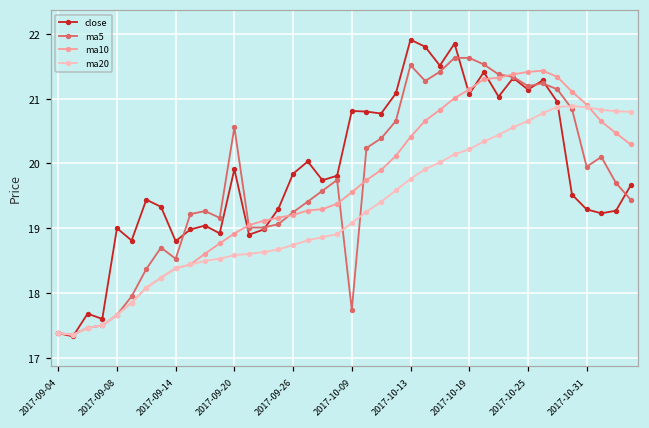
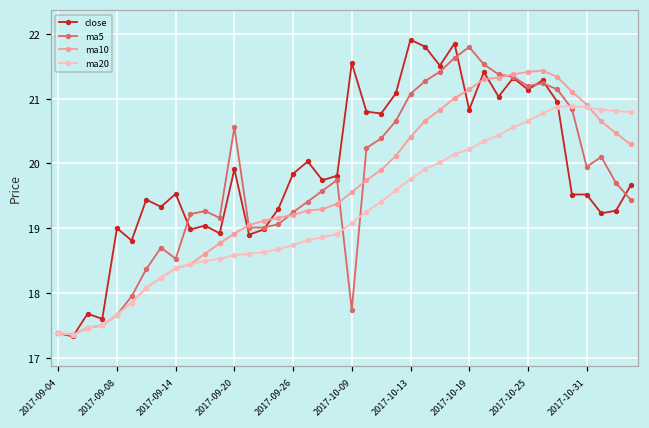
  {
    "close": {
      "2017-09-08": 19.0,
-     "2017-09-14": 18.8,
+     "2017-09-14": 19.5,
      "2017-09-20": 19.9,
      "2017-09-26": 19.8,
-     "2017-10-09": 20.8,
+     "2017-10-09": 21.6,
      "2017-10-13": 21.9,
-     "2017-10-19": 21.1,
+     "2017-10-19": 20.8,
      "2017-10-25": 21.1,
-     "2017-10-31": 19.3
+     "2017-10-31": 19.5
    },
    "ma5": {
      "2017-09-14": 18.5,
      "2017-09-20": 20.6,
      "2017-10-09": 17.7,
-     "2017-10-13": 21.5,
-     "2017-10-19": 21.6,
+     "2017-10-13": 21.1,
+     "2017-10-19": 21.8,
      "2017-10-25": 21.2,
      "2017-10-31": 19.9
    }
  }
